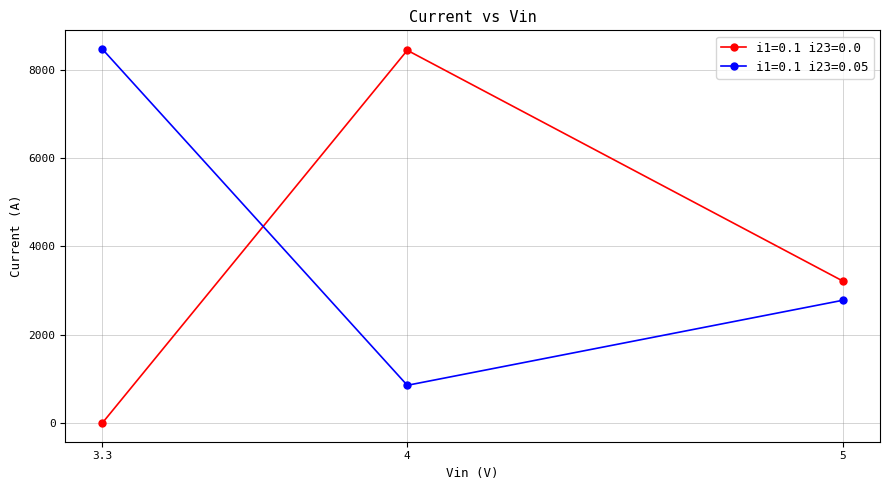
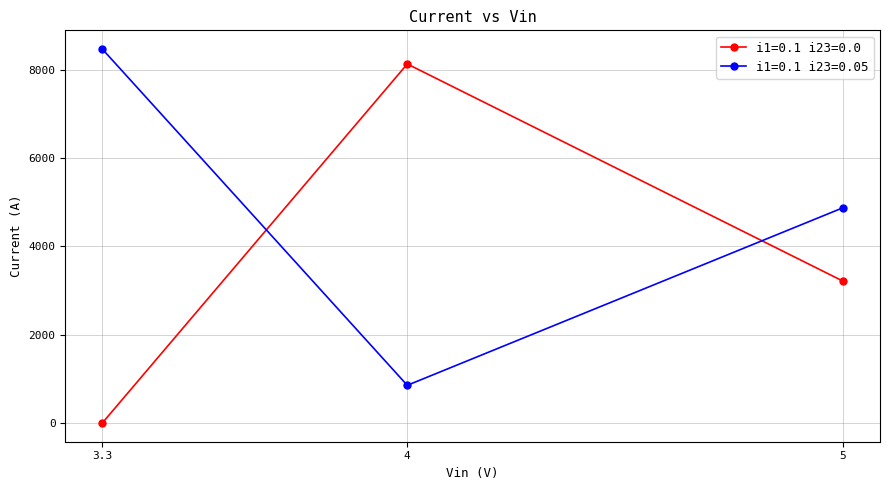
  {
    "i1=0.1 i23=0.0": {
      "3.3": 0,
-     "4": 8400,
+     "4": 8100,
      "5": 3200
    },
    "i1=0.1 i23=0.05": {
      "3.3": 8500,
      "4": 900,
-     "5": 2800
+     "5": 4900
    }
  }
